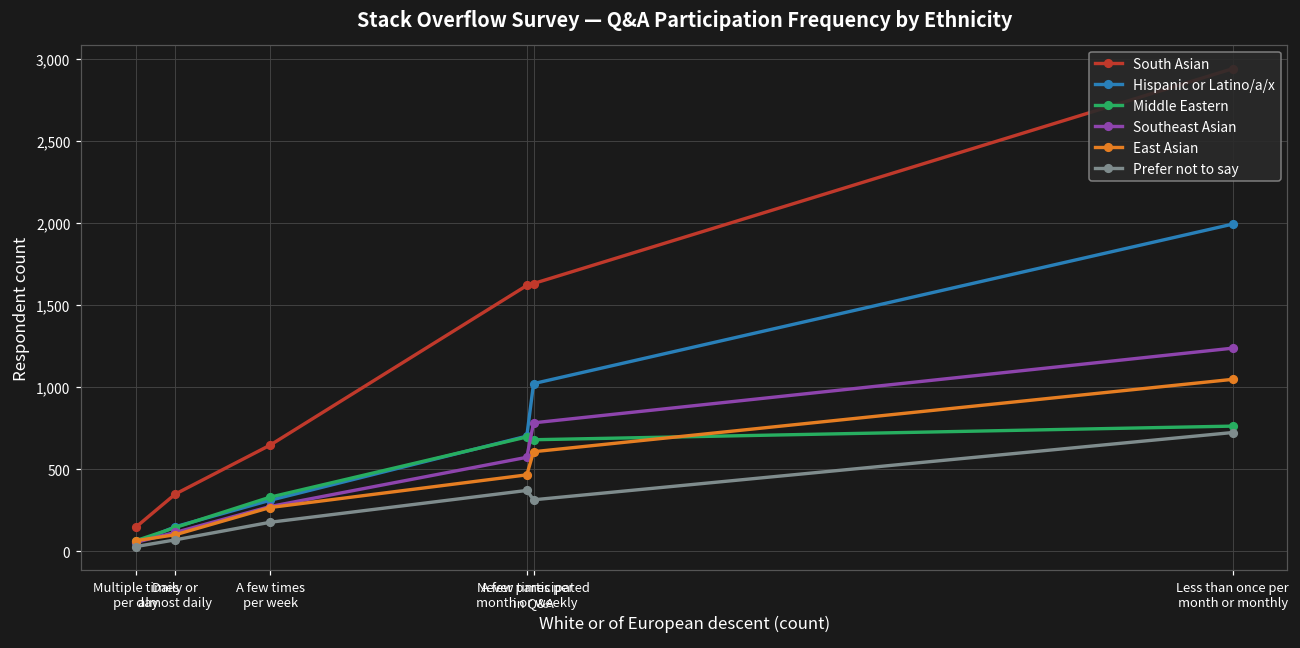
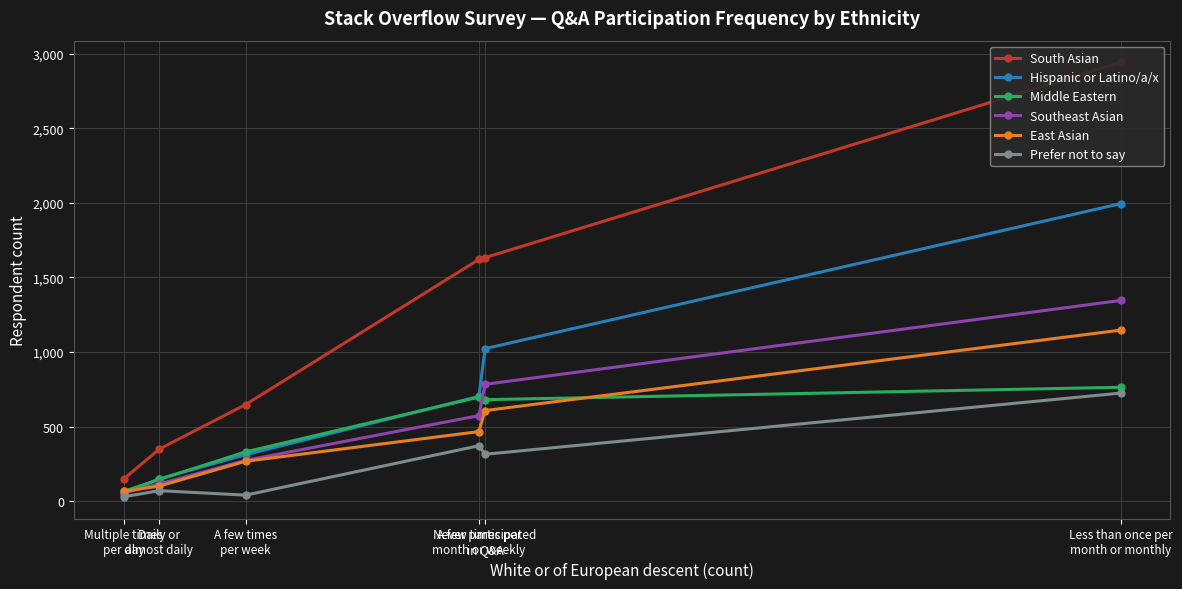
  {
    "South Asian": {
      "A few times per week": "650"
    },
    "Hispanic or Latino/a/x": {
      "A few times per week": "310",
      "Less than once per month or monthly": "1,990"
    },
    "Middle Eastern": {
      "A few times per week": "330",
      "Less than once per month or monthly": "760"
    },
    "Southeast Asian": {
-     "Less than once per month or monthly": "1,240"
+     "Less than once per month or monthly": "1,350"
    },
    "East Asian": {
-     "Less than once per month or monthly": "1,050"
+     "Less than once per month or monthly": "1,150"
    },
    "Prefer not to say": {
-     "A few times per week": "180",
+     "A few times per week": "40",
      "Less than once per month or monthly": "720"
    }
  }
